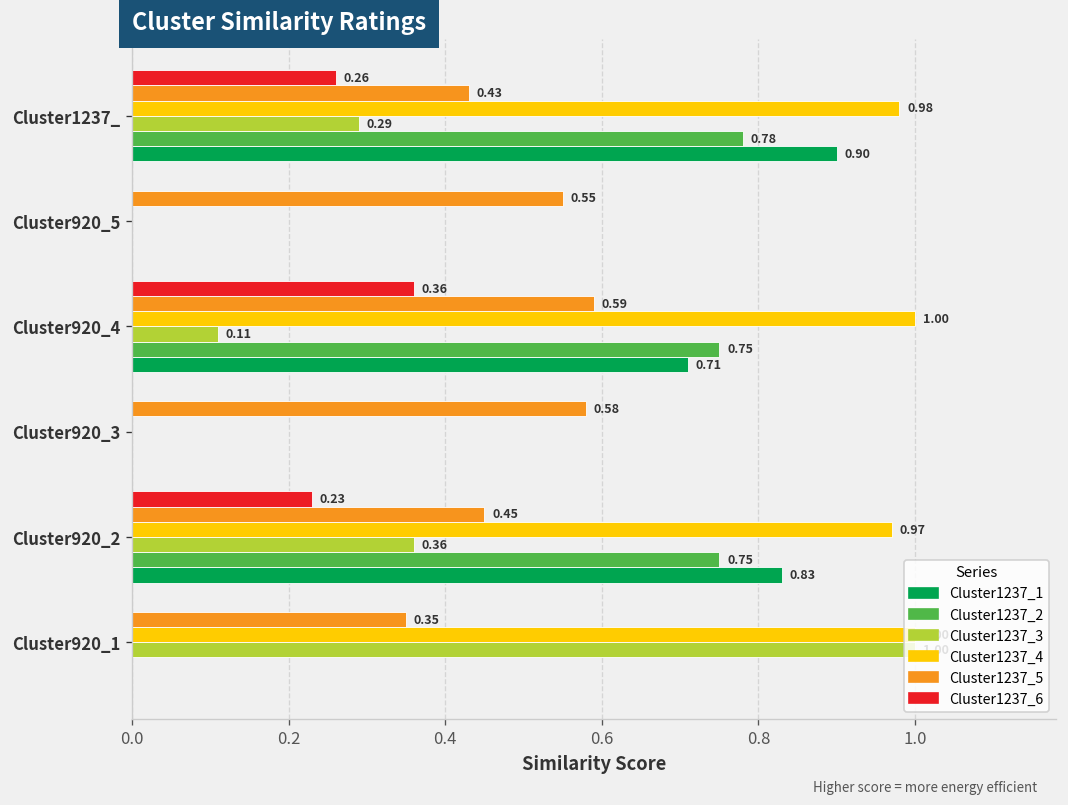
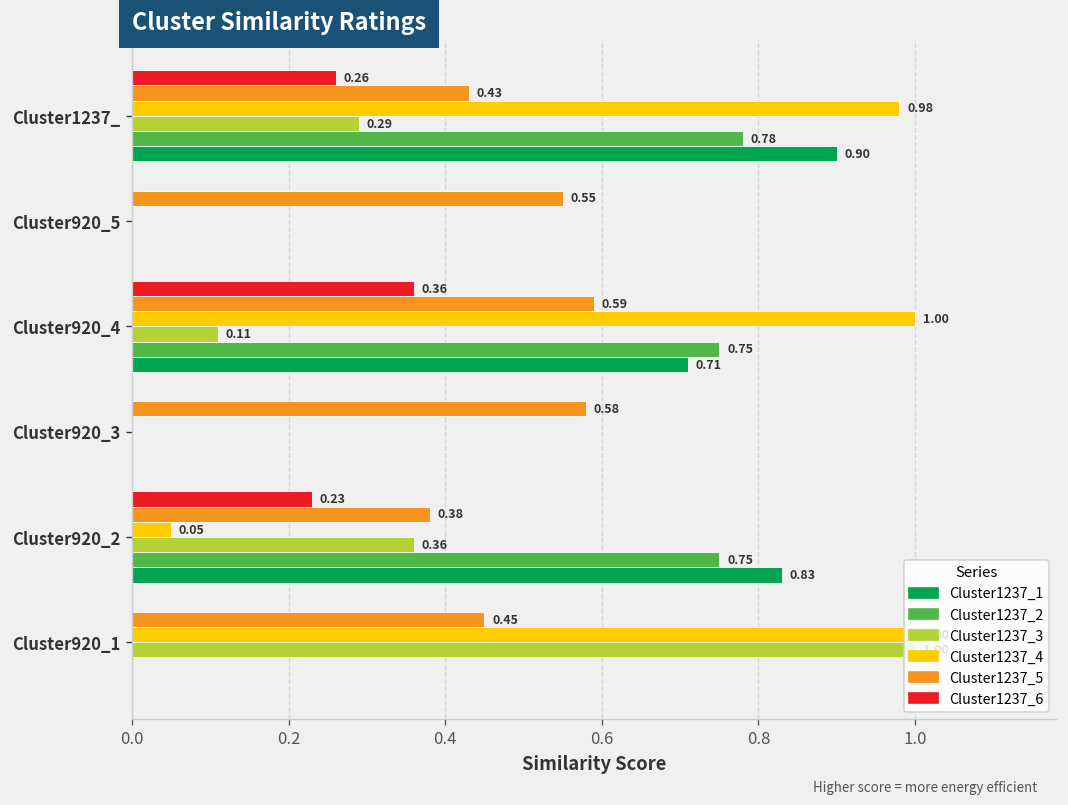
  {
    "Cluster1237_1": {
      "Cluster1237_": 0.90,
      "Cluster920_4": 0.71,
      "Cluster920_2": 0.83
    },
    "Cluster1237_2": {
      "Cluster1237_": 0.78,
      "Cluster920_4": 0.75,
      "Cluster920_2": 0.75
    },
    "Cluster1237_3": {
      "Cluster1237_": 0.29,
      "Cluster920_4": 0.11,
      "Cluster920_2": 0.36
    },
    "Cluster1237_4": {
      "Cluster1237_": 0.98,
      "Cluster920_4": 1.00,
-     "Cluster920_2": 0.97
+     "Cluster920_2": 0.05
    },
    "Cluster1237_5": {
      "Cluster1237_": 0.43,
      "Cluster920_5": 0.55,
      "Cluster920_4": 0.59,
      "Cluster920_3": 0.58,
-     "Cluster920_2": 0.45,
-     "Cluster920_1": 0.35
+     "Cluster920_2": 0.38,
+     "Cluster920_1": 0.45
    },
    "Cluster1237_6": {
      "Cluster1237_": 0.26,
      "Cluster920_4": 0.36,
      "Cluster920_2": 0.23
    }
  }
